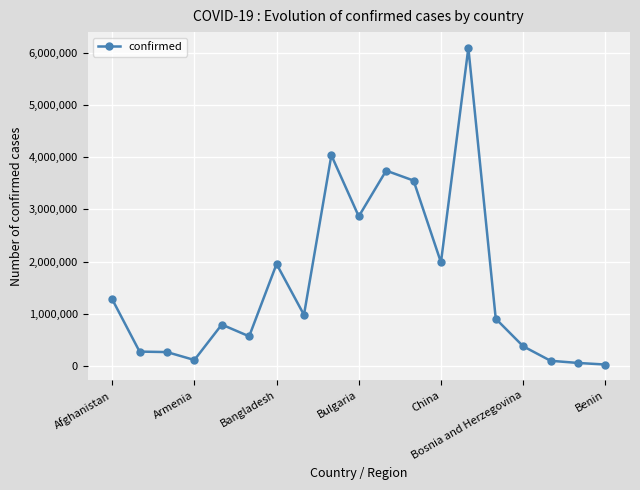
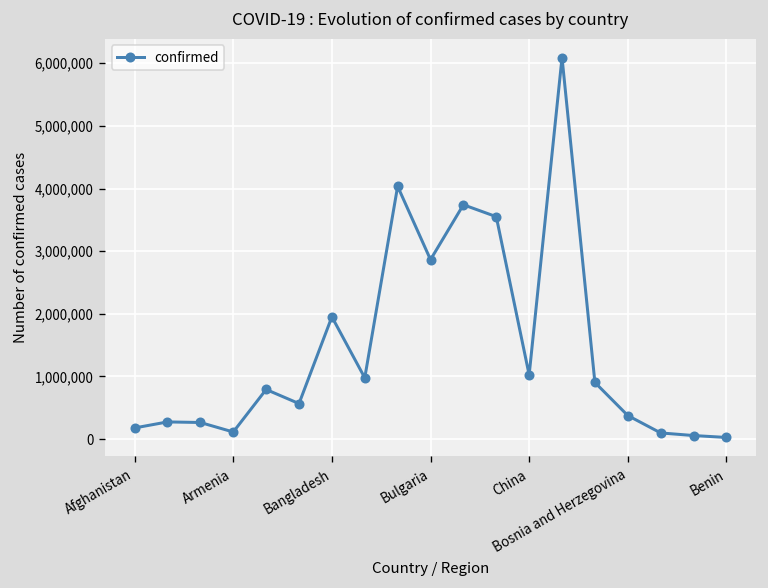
  {
-   "Afghanistan": "1,300,000",
+   "Afghanistan": "200,000",
    "Armenia": "100,000",
    "Bangladesh": "2,000,000",
    "Bulgaria": "2,900,000",
-   "China": "2,000,000",
+   "China": "1,000,000",
    "Bosnia and Herzegovina": "400,000",
    "Benin": "0"
  }
